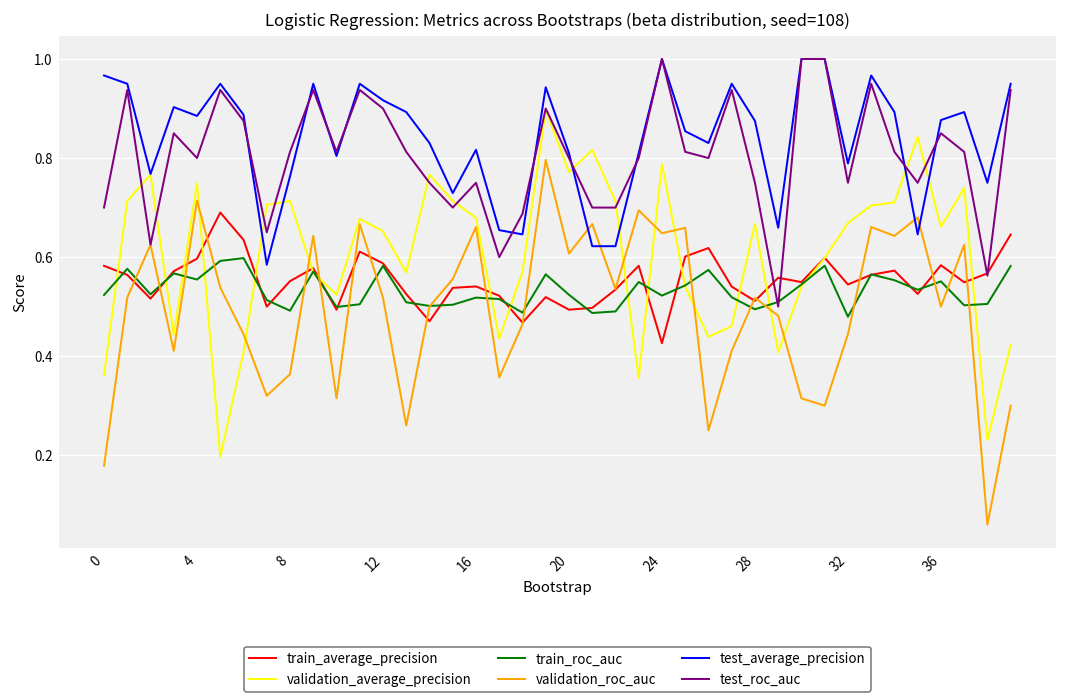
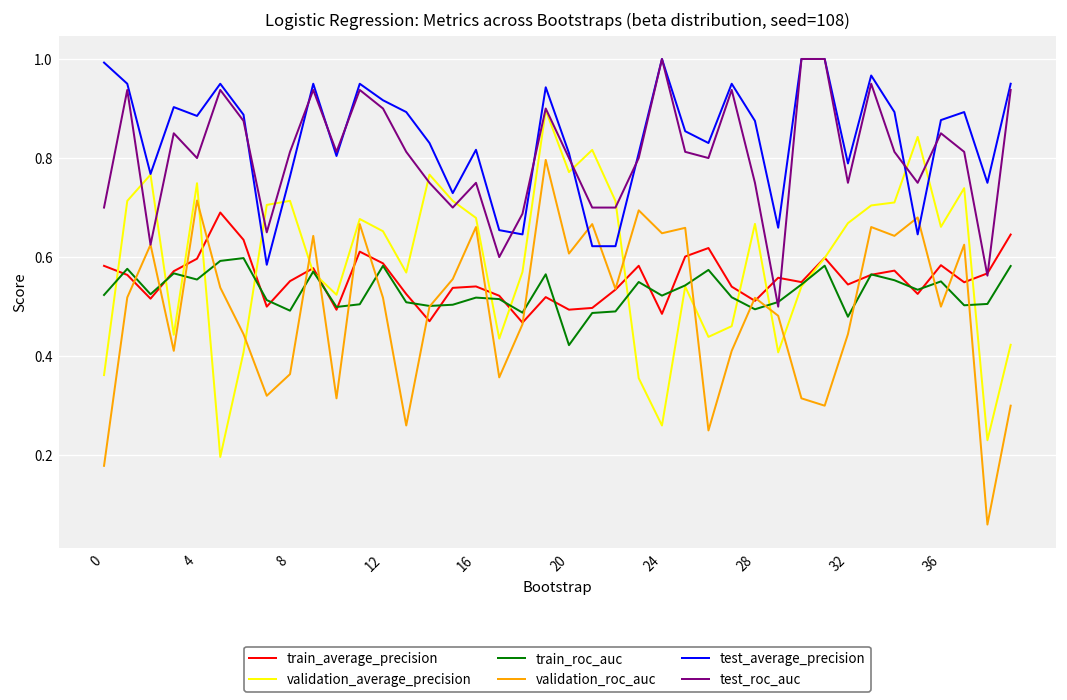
  {
    "train_average_precision": {
      "0": 0.58,
      "4": 0.60,
      "8": 0.55,
      "16": 0.54,
      "20": 0.49,
-     "24": 0.43,
+     "24": 0.49,
      "28": 0.51,
      "32": 0.54,
      "36": 0.58
    },
    "validation_average_precision": {
      "0": 0.36,
      "4": 0.75,
      "8": 0.71,
      "12": 0.65,
      "16": 0.68,
      "20": 0.77,
-     "24": 0.79,
+     "24": 0.26,
      "28": 0.67,
      "32": 0.67,
      "36": 0.66
    },
    "train_roc_auc": {
      "0": 0.52,
      "4": 0.55,
      "8": 0.49,
      "16": 0.52,
-     "20": 0.52,
+     "20": 0.42,
      "24": 0.52,
      "28": 0.49,
      "32": 0.48,
      "36": 0.55
    },
    "validation_roc_auc": {
      "0": 0.18,
      "4": 0.71,
      "8": 0.36,
      "12": 0.52,
      "16": 0.66,
      "20": 0.61,
      "24": 0.65,
      "28": 0.52,
      "32": 0.44,
      "36": 0.50
    },
    "test_average_precision": {
-     "0": 0.97,
+     "0": 0.99,
      "4": 0.89,
      "8": 0.76,
      "12": 0.92,
      "16": 0.82,
      "20": 0.81,
      "28": 0.88,
      "32": 0.79,
      "36": 0.88
    },
    "test_roc_auc": {
      "0": 0.70,
      "4": 0.80,
      "8": 0.81,
      "12": 0.90,
      "16": 0.75,
      "20": 0.80,
      "28": 0.75,
      "32": 0.75,
      "36": 0.85
    }
  }
